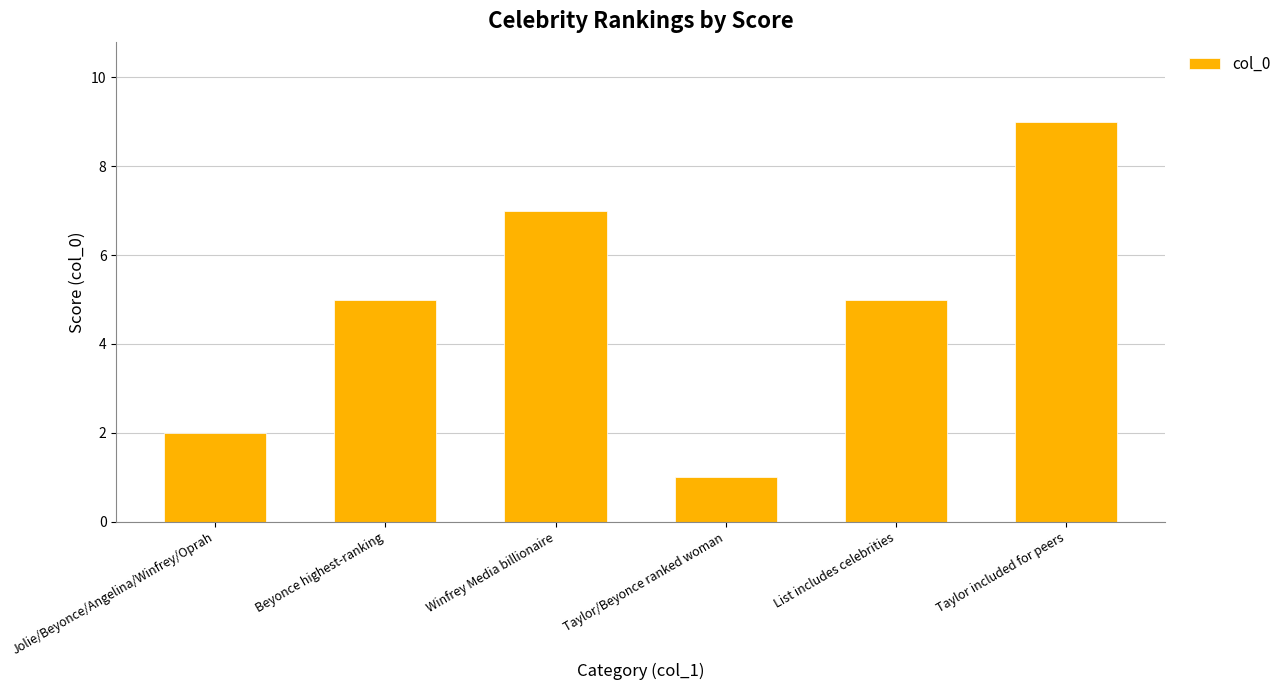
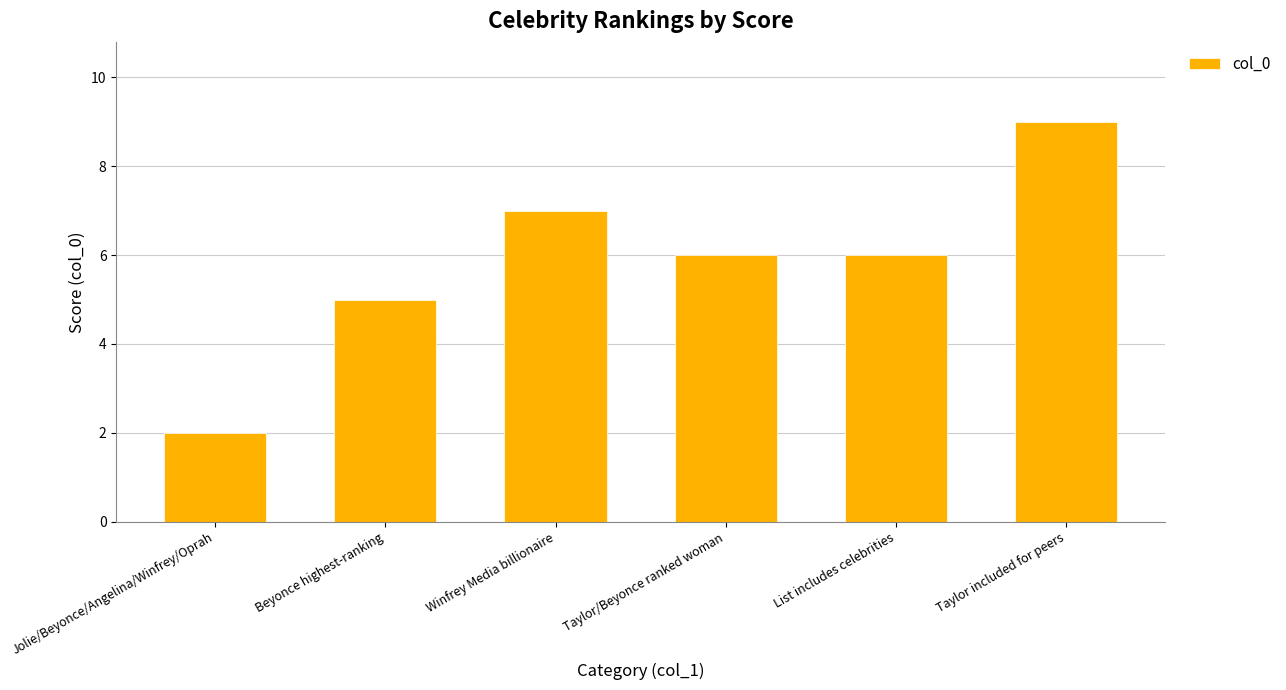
  {
    "Jolie/Beyonce/Angelina/Winfrey/Oprah": 2,
    "Beyonce highest-ranking": 5,
    "Winfrey Media billionaire": 7,
-   "Taylor/Beyonce ranked woman": 1,
-   "List includes celebrities": 5,
+   "Taylor/Beyonce ranked woman": 6,
+   "List includes celebrities": 6,
    "Taylor included for peers": 9
  }
